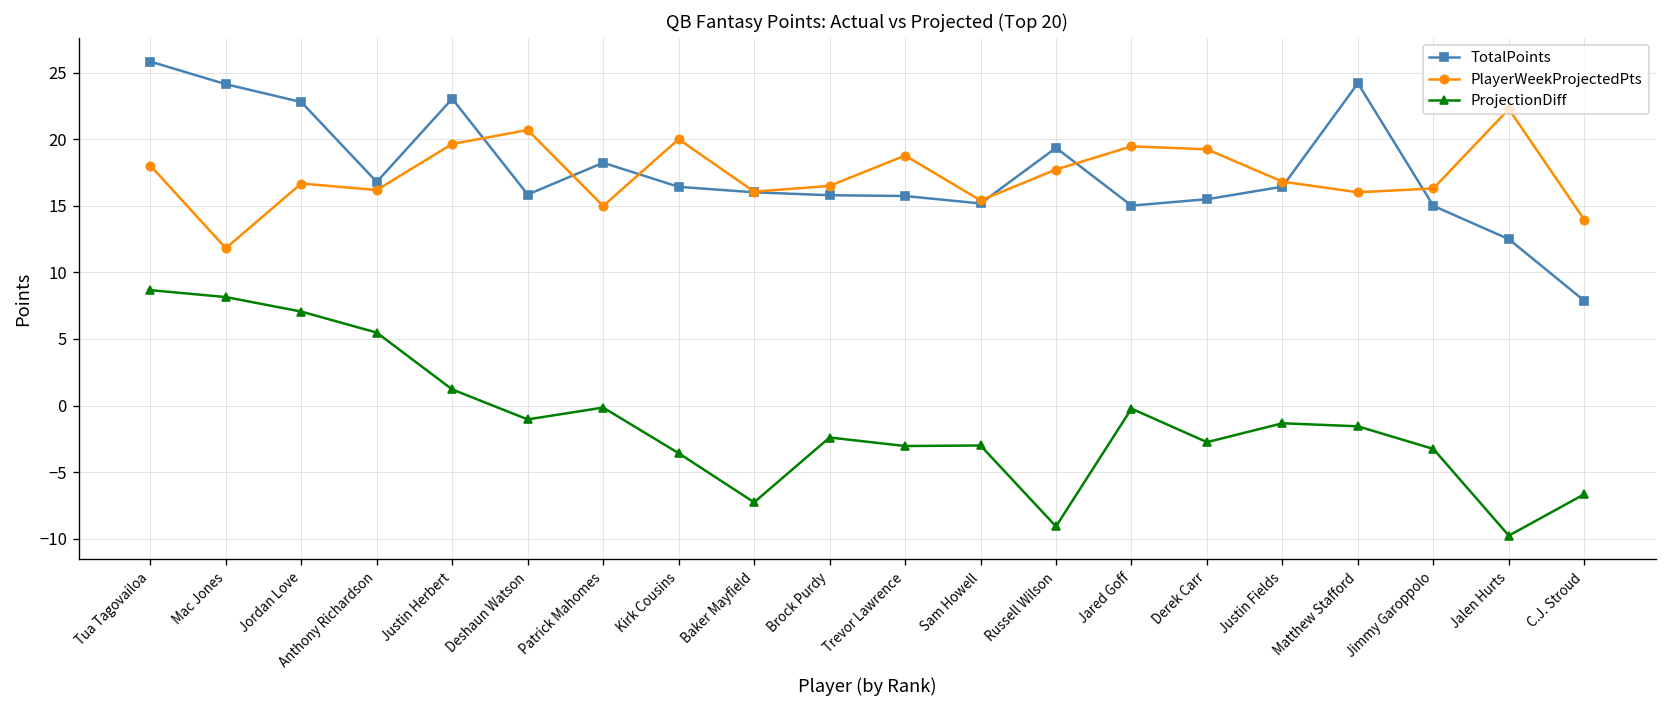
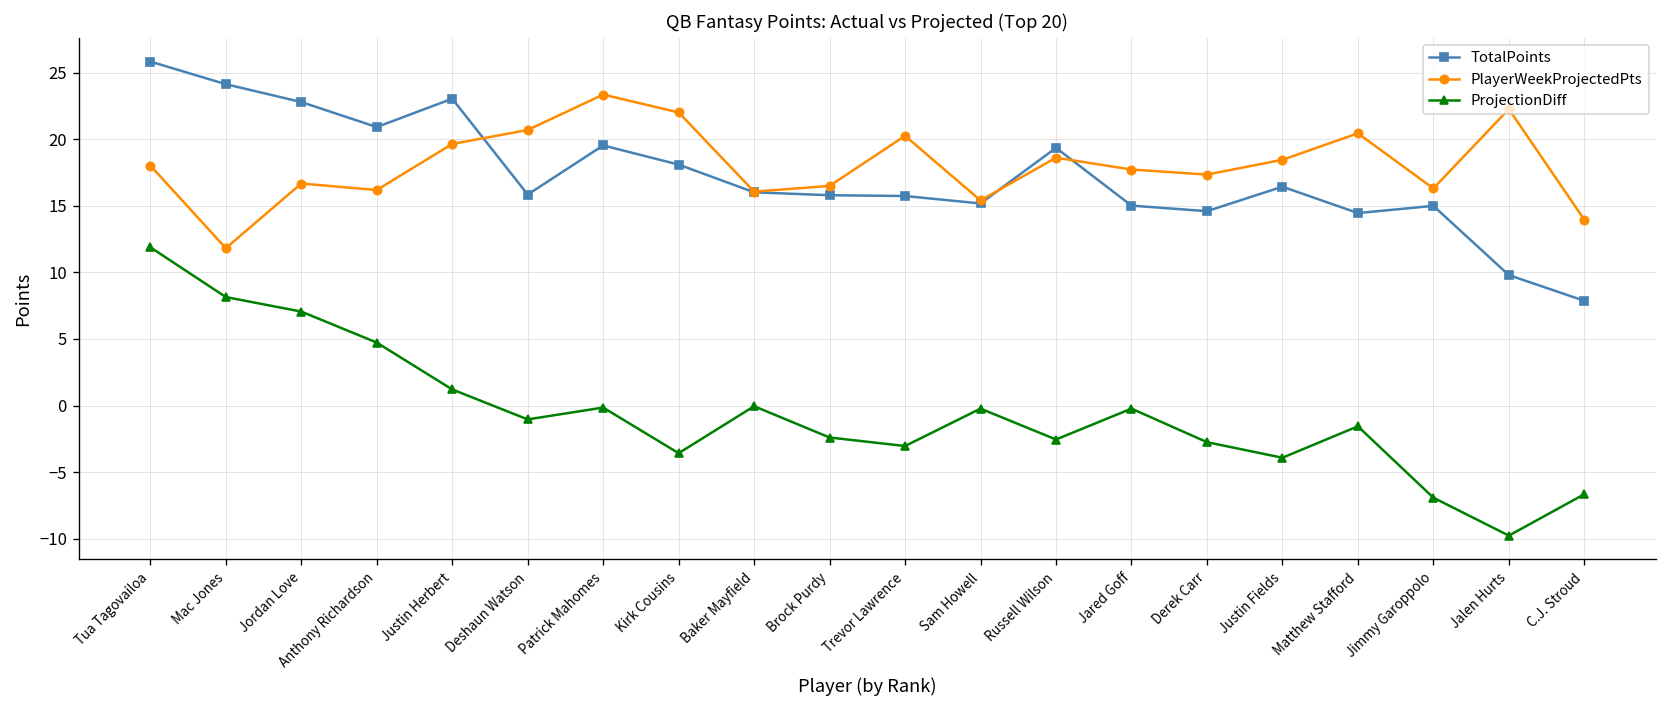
  {
    "TotalPoints": {
      "Tua Tagovailoa": 25.8,
      "Mac Jones": 24.1,
      "Jordan Love": 22.8,
-     "Anthony Richardson": 16.8,
+     "Anthony Richardson": 20.9,
      "Justin Herbert": 23.1,
      "Deshaun Watson": 15.9,
-     "Patrick Mahomes": 18.2,
-     "Kirk Cousins": 16.4,
+     "Patrick Mahomes": 19.5,
+     "Kirk Cousins": 18.1,
      "Brock Purdy": 15.8,
      "Trevor Lawrence": 15.7,
      "Sam Howell": 15.2,
      "Russell Wilson": 19.4,
      "Jared Goff": 15.0,
-     "Derek Carr": 15.5,
+     "Derek Carr": 14.6,
      "Justin Fields": 16.4,
-     "Matthew Stafford": 24.2,
+     "Matthew Stafford": 14.5,
      "Jimmy Garoppolo": 15.0,
-     "Jalen Hurts": 12.5,
+     "Jalen Hurts": 9.8,
      "C.J. Stroud": 7.9
    },
    "PlayerWeekProjectedPts": {
      "Tua Tagovailoa": 18.0,
      "Mac Jones": 11.8,
      "Jordan Love": 16.7,
      "Anthony Richardson": 16.2,
      "Justin Herbert": 19.7,
      "Deshaun Watson": 20.7,
-     "Patrick Mahomes": 15.0,
-     "Kirk Cousins": 20.0,
+     "Patrick Mahomes": 23.4,
+     "Kirk Cousins": 22.0,
      "Brock Purdy": 16.5,
-     "Trevor Lawrence": 18.8,
+     "Trevor Lawrence": 20.3,
      "Sam Howell": 15.4,
-     "Russell Wilson": 17.7,
-     "Jared Goff": 19.5,
-     "Derek Carr": 19.3,
-     "Justin Fields": 16.8,
-     "Matthew Stafford": 16.0,
+     "Russell Wilson": 18.6,
+     "Jared Goff": 17.7,
+     "Derek Carr": 17.4,
+     "Justin Fields": 18.5,
+     "Matthew Stafford": 20.5,
      "Jimmy Garoppolo": 16.3,
      "C.J. Stroud": 14.0
    },
    "ProjectionDiff": {
-     "Tua Tagovailoa": 8.7,
+     "Tua Tagovailoa": 11.9,
      "Mac Jones": 8.2,
      "Jordan Love": 7.1,
-     "Anthony Richardson": 5.5,
+     "Anthony Richardson": 4.7,
      "Justin Herbert": 1.2,
      "Deshaun Watson": -1.0,
      "Patrick Mahomes": -0.2,
      "Kirk Cousins": -3.6,
-     "Baker Mayfield": -7.3,
+     "Baker Mayfield": -0.1,
      "Brock Purdy": -2.4,
      "Trevor Lawrence": -3.0,
-     "Sam Howell": -3.0,
-     "Russell Wilson": -9.1,
+     "Sam Howell": -0.2,
+     "Russell Wilson": -2.6,
      "Jared Goff": -0.2,
      "Derek Carr": -2.8,
-     "Justin Fields": -1.3,
+     "Justin Fields": -3.9,
      "Matthew Stafford": -1.6,
-     "Jimmy Garoppolo": -3.3,
+     "Jimmy Garoppolo": -6.9,
      "Jalen Hurts": -9.8,
      "C.J. Stroud": -6.7
    }
  }
